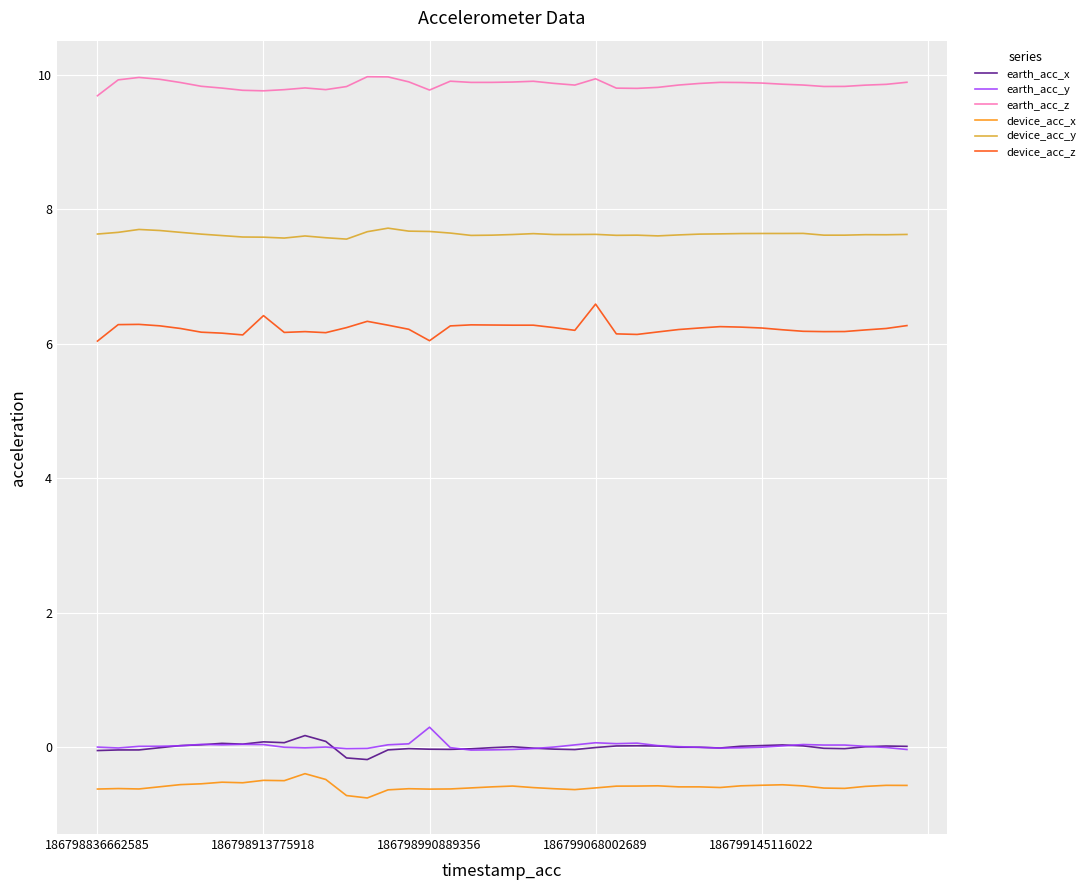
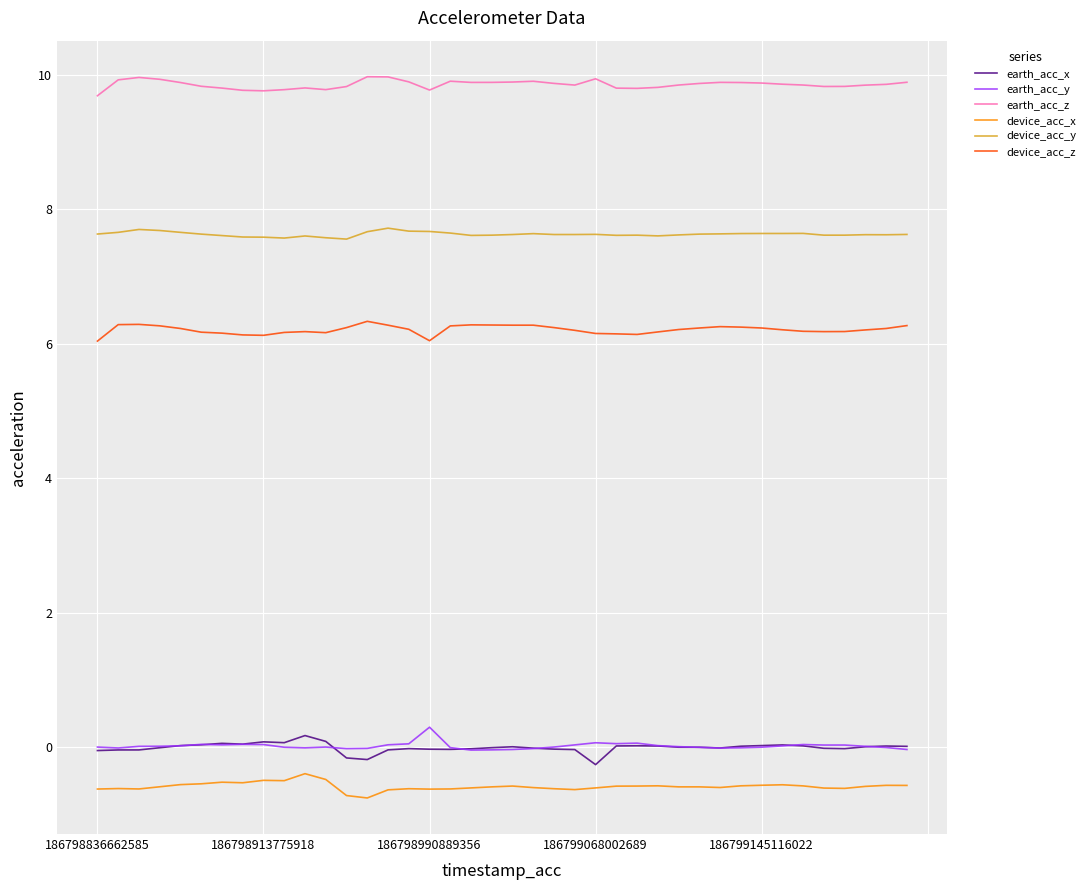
  {
    "earth_acc_x": {
      "186798836662585": 0.0,
      "186798913775918": 0.1,
      "186798990889356": 0.0,
-     "186799068002689": 0.0
+     "186799068002689": -0.3
    },
    "earth_acc_y": {
      "186798836662585": 0.0,
      "186798913775918": 0.0,
      "186798990889356": 0.3,
      "186799068002689": 0.1
    },
    "earth_acc_z": {
      "186798836662585": 9.7,
      "186798913775918": 9.8,
      "186798990889356": 9.8,
      "186799068002689": 9.9,
      "186799145116022": 9.9
    },
    "device_acc_z": {
      "186798836662585": 6.0,
-     "186798913775918": 6.4,
+     "186798913775918": 6.1,
      "186798990889356": 6.0,
-     "186799068002689": 6.6,
+     "186799068002689": 6.2,
      "186799145116022": 6.2
    }
  }
